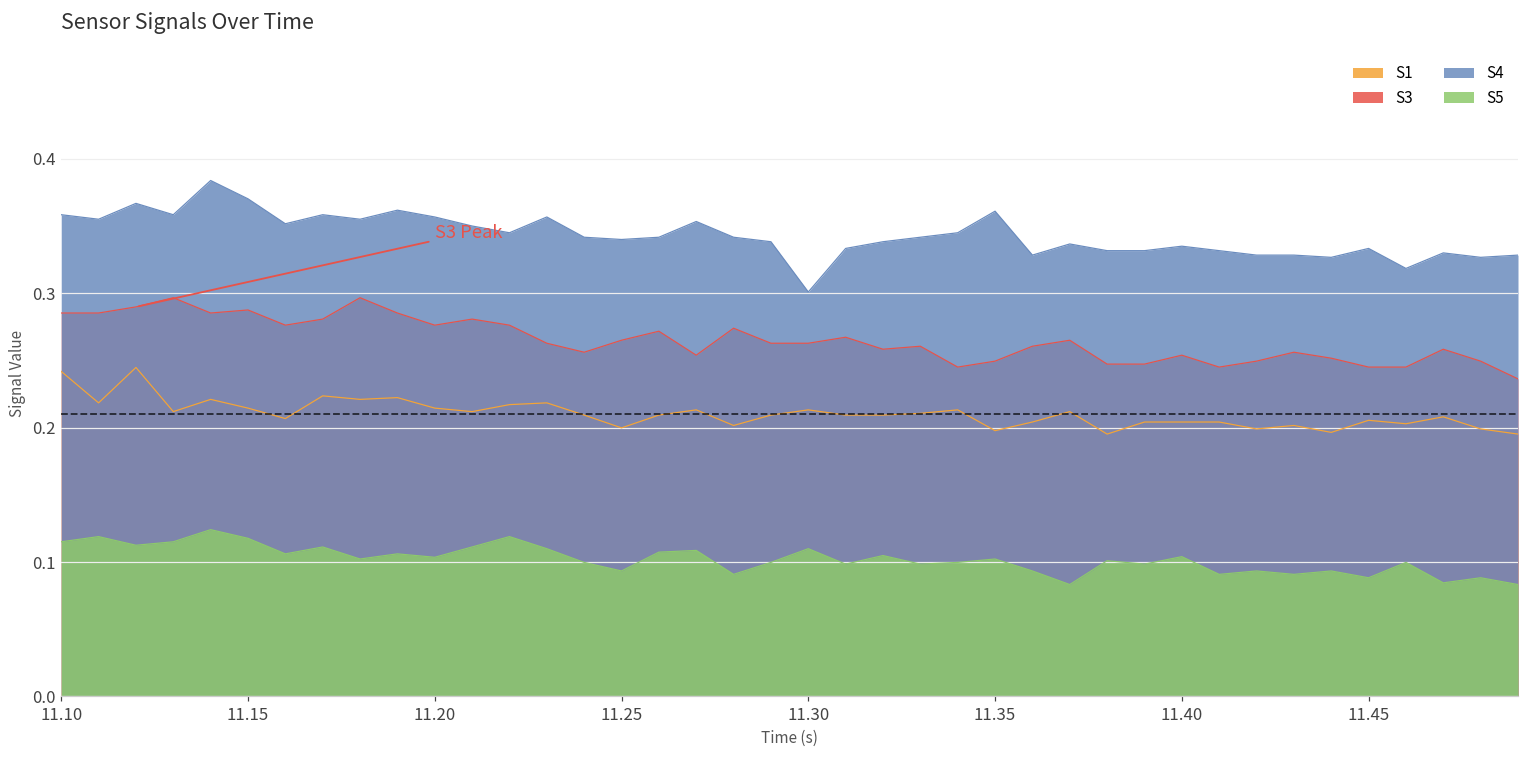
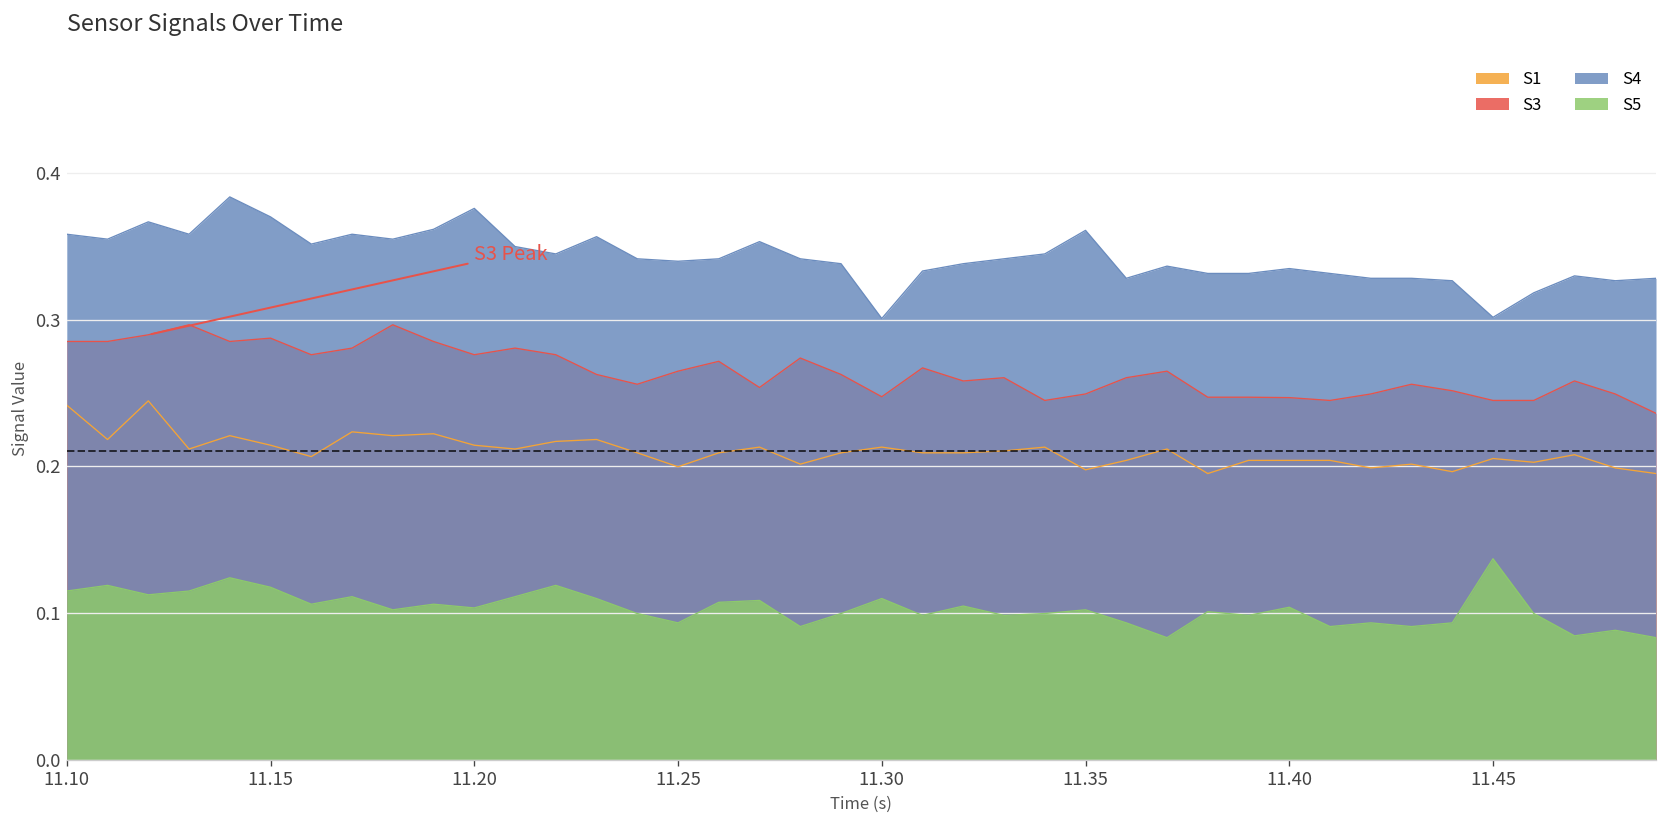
  {
    "S1": {
      "11.10": 0.242,
      "11.15": 0.214,
      "11.20": 0.214,
      "11.25": 0.200,
      "11.30": 0.213,
      "11.35": 0.198,
      "11.40": 0.204,
      "11.45": 0.205
    },
    "S3": {
      "11.10": 0.285,
      "11.15": 0.287,
      "11.20": 0.276,
      "11.25": 0.265,
-     "11.30": 0.263,
+     "11.30": 0.248,
      "11.35": 0.249,
-     "11.40": 0.254,
+     "11.40": 0.247,
      "11.45": 0.245
    },
    "S4": {
      "11.10": 0.358,
      "11.15": 0.370,
-     "11.20": 0.357,
+     "11.20": 0.376,
      "11.25": 0.340,
      "11.30": 0.301,
      "11.35": 0.361,
      "11.40": 0.335,
-     "11.45": 0.333
+     "11.45": 0.302
    },
    "S5": {
      "11.10": 0.115,
      "11.15": 0.118,
      "11.20": 0.104,
      "11.25": 0.093,
      "11.30": 0.110,
      "11.35": 0.102,
      "11.40": 0.104,
-     "11.45": 0.088
+     "11.45": 0.137
    }
  }
